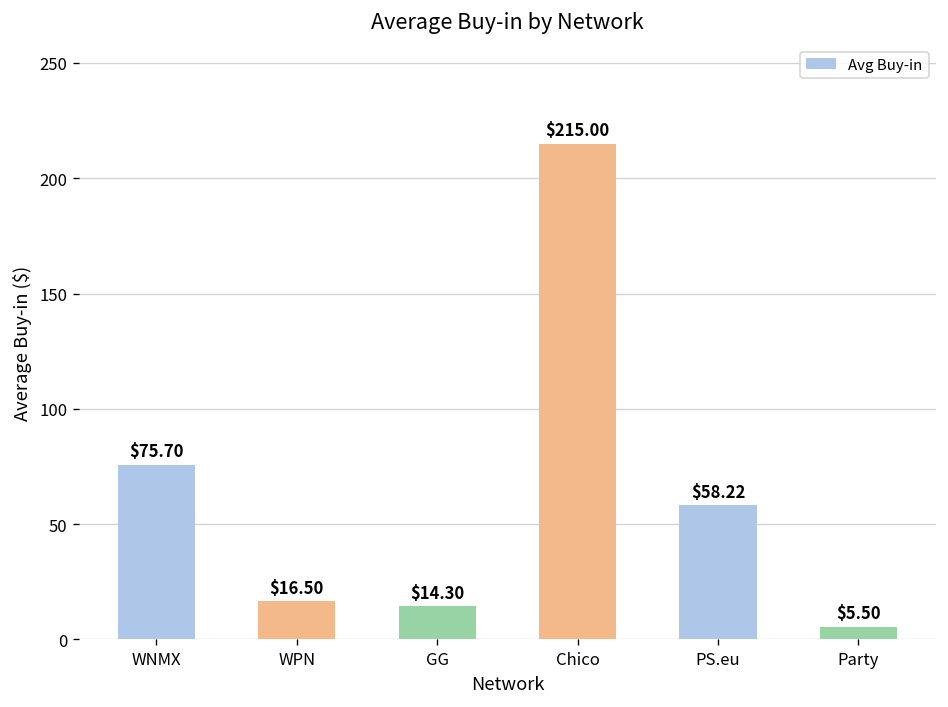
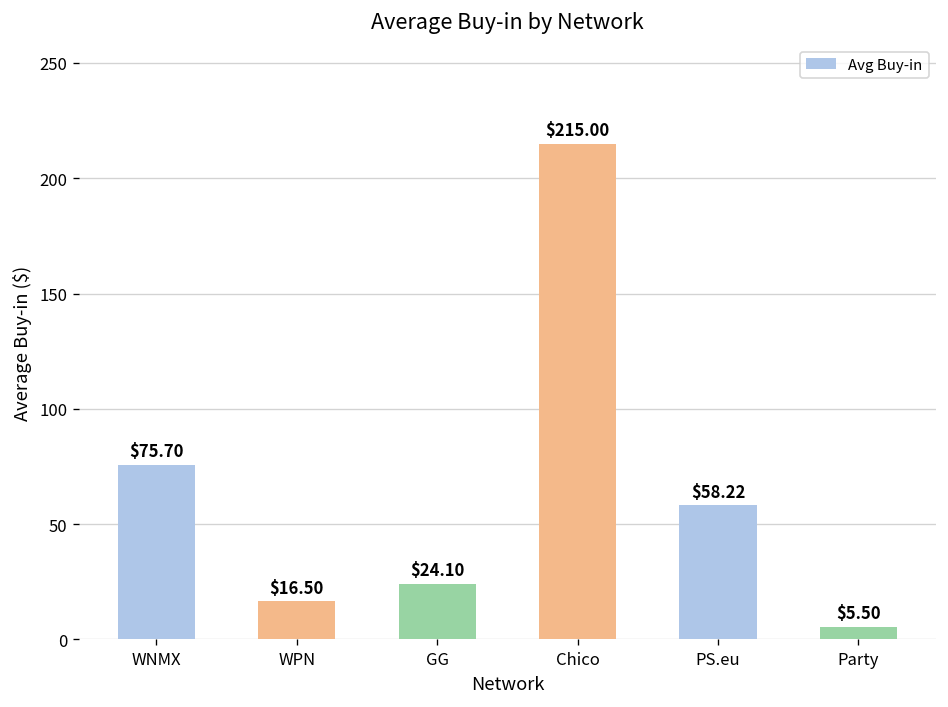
  {
    "WNMX": "$75.70",
    "WPN": "$16.50",
-   "GG": "$14.30",
+   "GG": "$24.10",
    "Chico": "$215.00",
    "PS.eu": "$58.22",
    "Party": "$5.50"
  }
